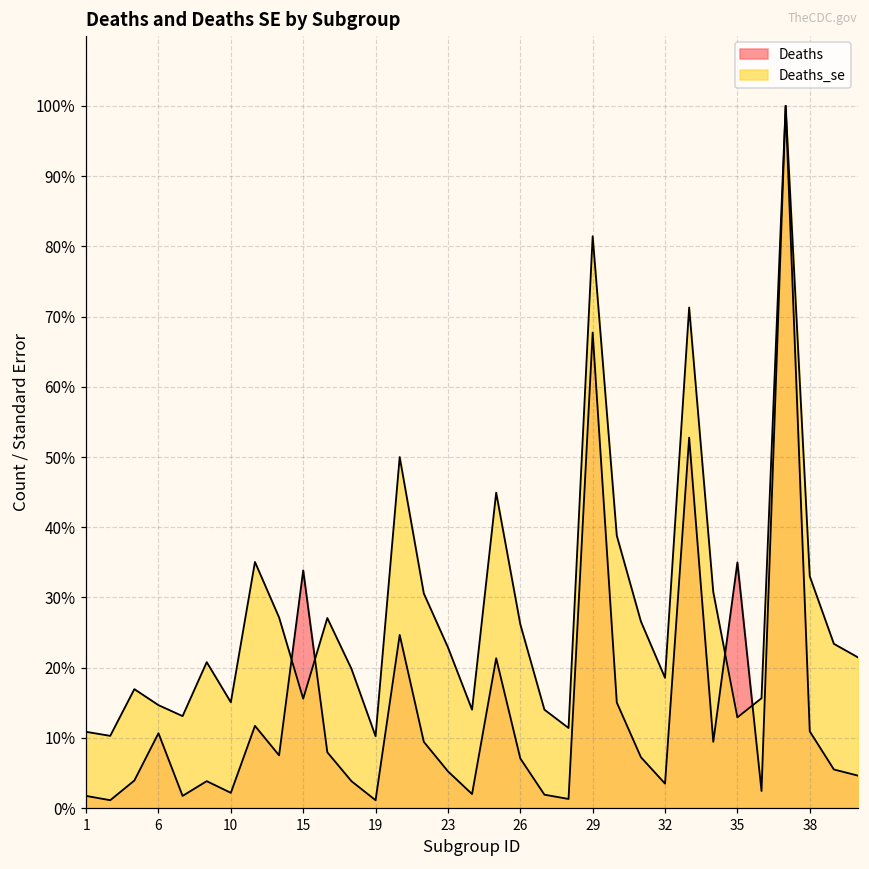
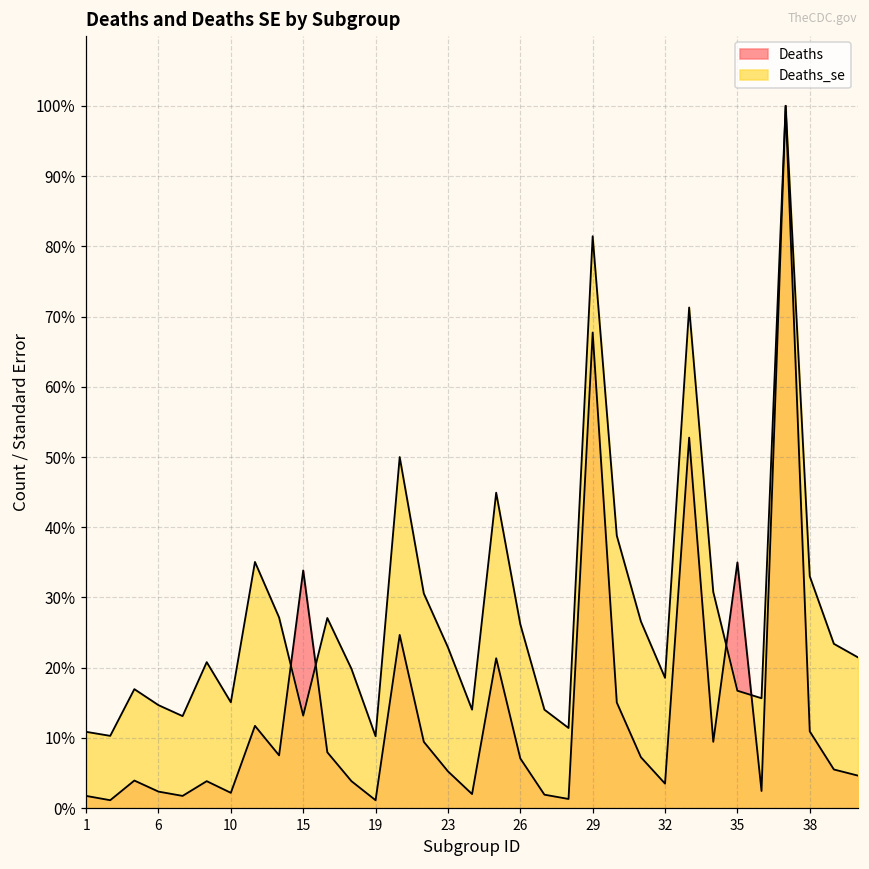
  {
    "Deaths": {
-     "6": "11%",
+     "6": "2%",
      "15": "34%",
      "35": "35%",
      "38": "11%"
    },
    "Deaths_se": {
      "6": "15%",
-     "15": "16%",
-     "35": "13%",
+     "15": "13%",
+     "35": "17%",
      "38": "33%"
    }
  }
